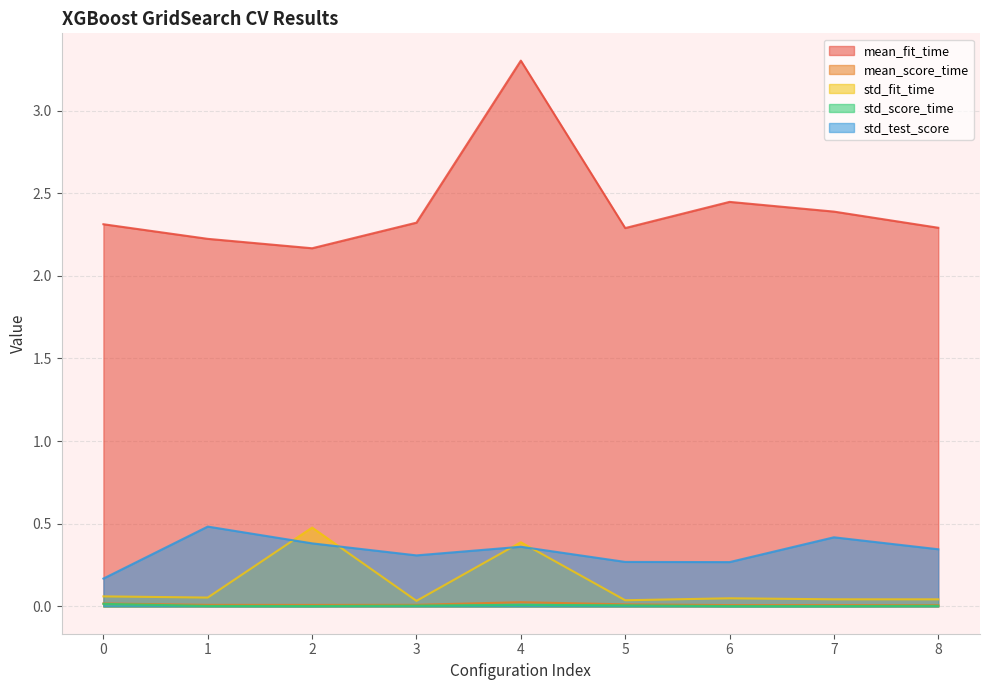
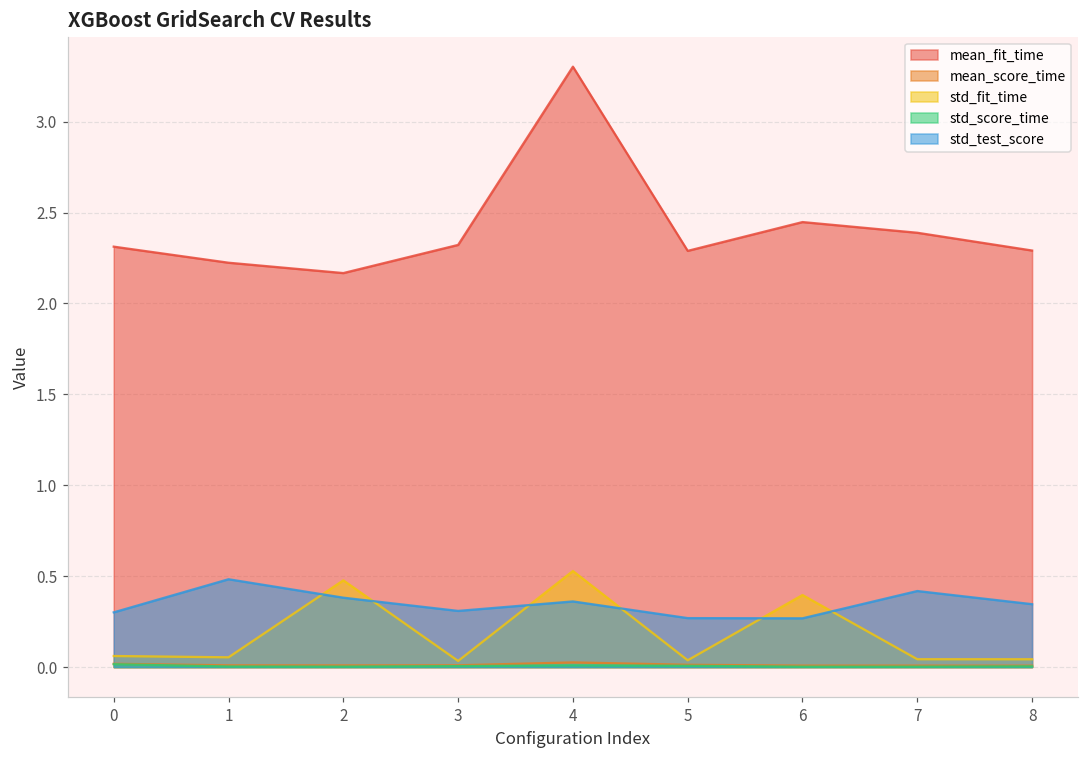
  {
    "std_fit_time": {
      "0": 0.06,
      "1": 0.05,
      "2": 0.48,
      "3": 0.03,
-     "4": 0.39,
+     "4": 0.53,
      "5": 0.04,
-     "6": 0.05,
+     "6": 0.40,
      "7": 0.04,
      "8": 0.04
    },
    "std_test_score": {
-     "0": 0.17,
+     "0": 0.30,
      "1": 0.48,
      "2": 0.38,
      "3": 0.31,
      "4": 0.36,
      "5": 0.27,
      "6": 0.27,
      "7": 0.42,
      "8": 0.35
    }
  }
